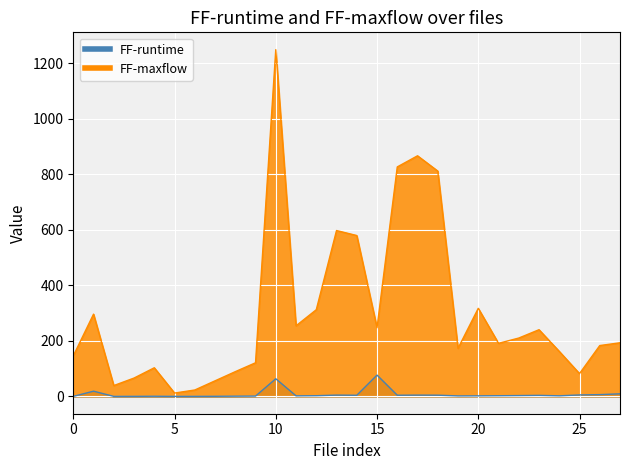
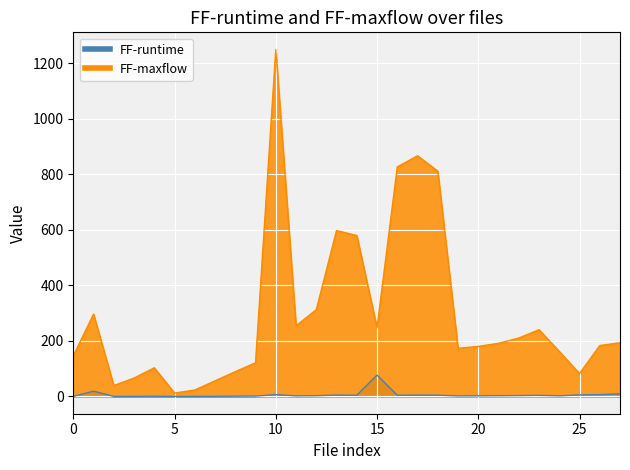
  {
    "FF-runtime": {
      "0": 0,
      "5": 0,
-     "10": 60,
+     "10": 10,
      "15": 80,
      "20": 0,
      "25": 10
    },
    "FF-maxflow": {
      "0": 150,
      "5": 10,
      "10": 1250,
      "15": 250,
-     "20": 320,
+     "20": 180,
      "25": 80
    }
  }
